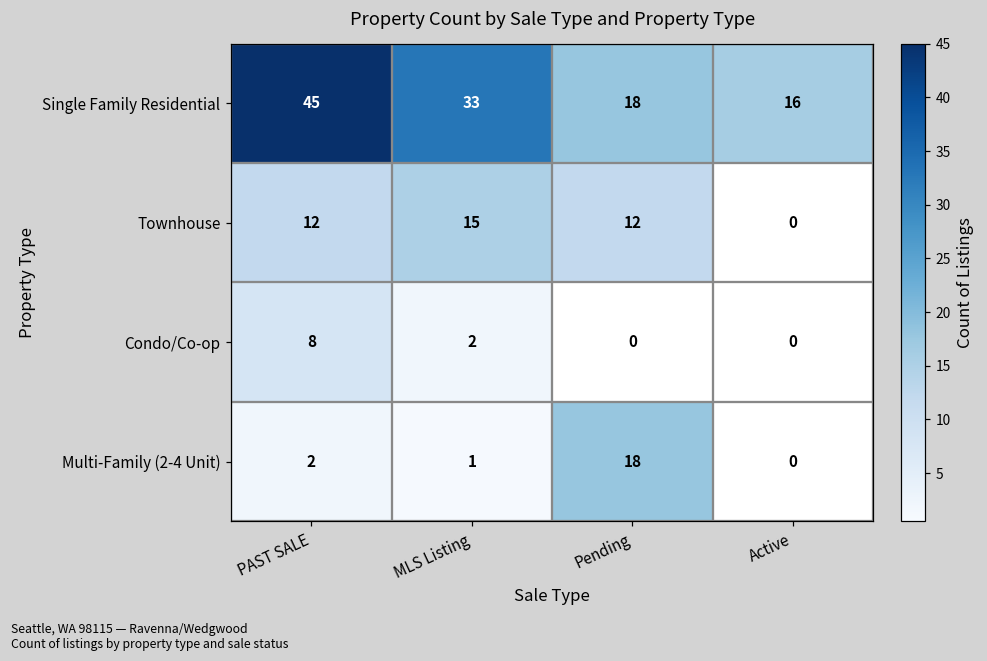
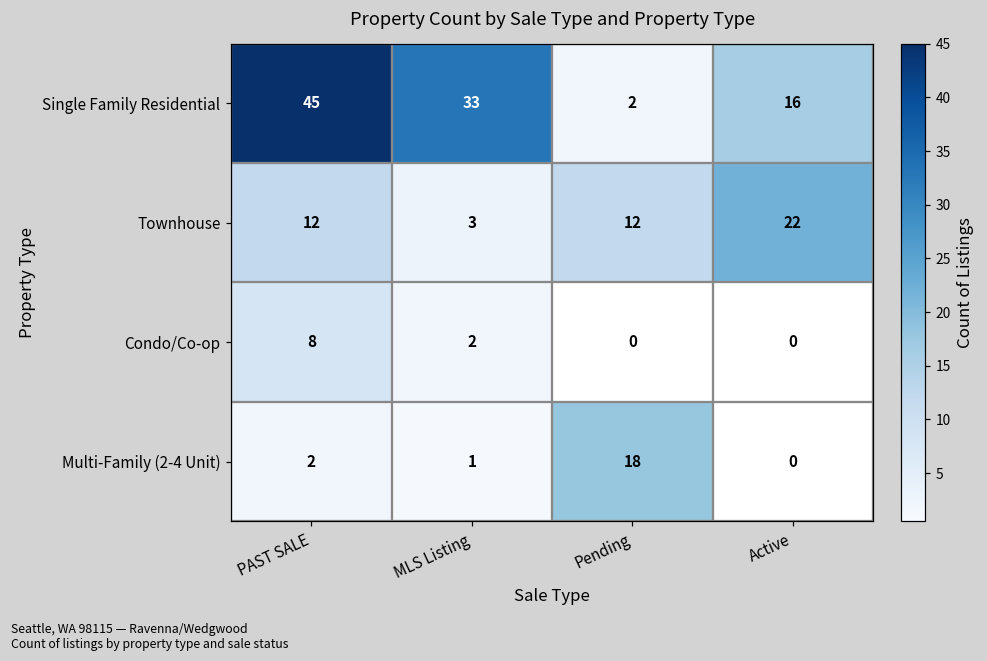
  {
    "Single Family Residential": {
      "PAST SALE": 45,
      "MLS Listing": 33,
-     "Pending": 18,
+     "Pending": 2,
      "Active": 16
    },
    "Townhouse": {
      "PAST SALE": 12,
-     "MLS Listing": 15,
+     "MLS Listing": 3,
      "Pending": 12,
-     "Active": 0
+     "Active": 22
    },
    "Condo/Co-op": {
      "PAST SALE": 8,
      "MLS Listing": 2,
      "Pending": 0,
      "Active": 0
    },
    "Multi-Family (2-4 Unit)": {
      "PAST SALE": 2,
      "MLS Listing": 1,
      "Pending": 18,
      "Active": 0
    }
  }
